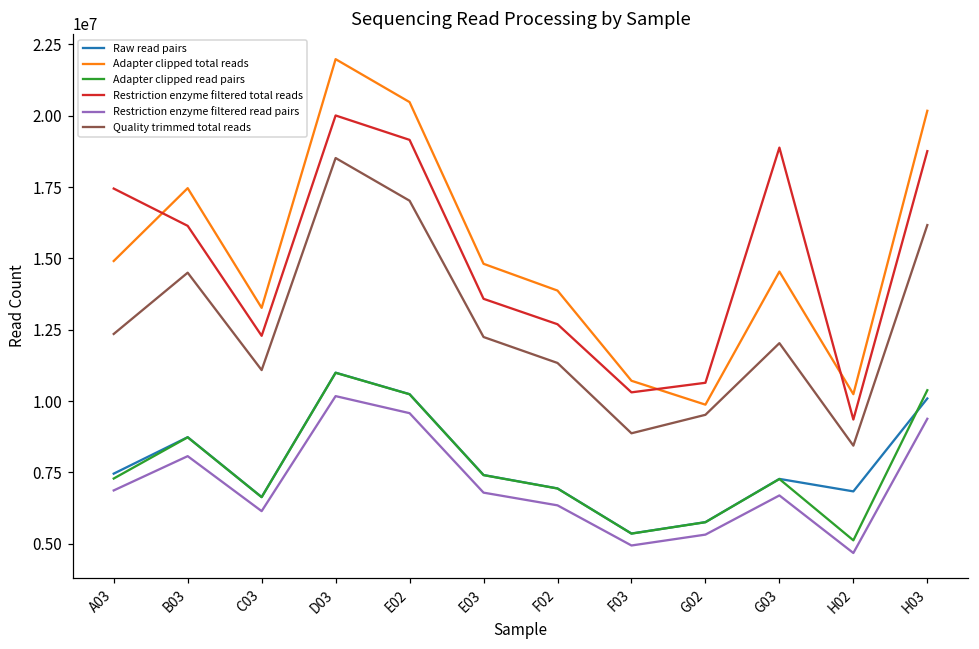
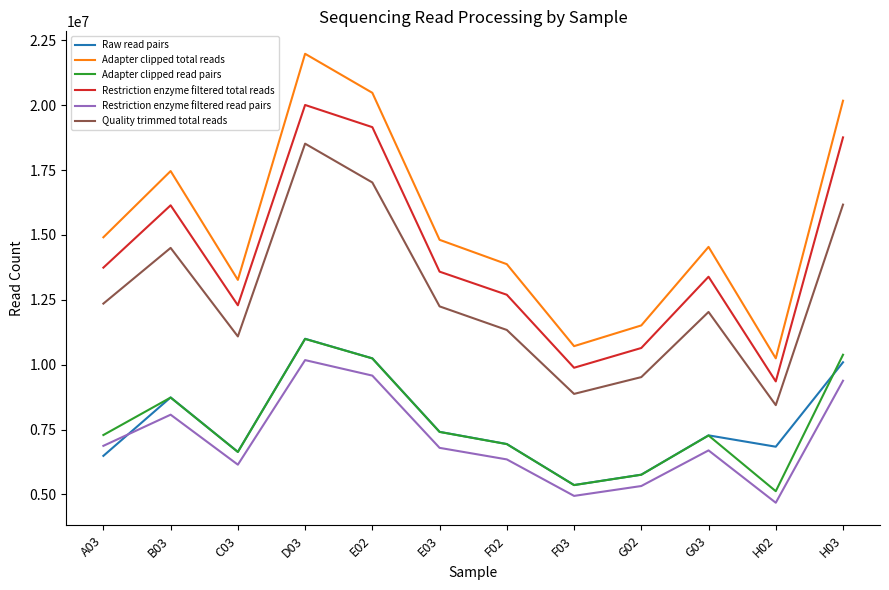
  {
    "Raw read pairs": {
-     "A03": 7500000,
+     "A03": 6500000,
      "H02": 6800000,
      "H03": 10100000
    },
    "Adapter clipped total reads": {
      "A03": 14900000,
      "B03": 17500000,
      "C03": 13300000,
      "D03": 22000000,
      "E02": 20500000,
      "E03": 14800000,
      "F02": 13900000,
      "F03": 10700000,
-     "G02": 9900000,
+     "G02": 11500000,
      "G03": 14500000,
      "H02": 10200000,
      "H03": 20200000
    },
    "Adapter clipped read pairs": {
      "A03": 7300000,
      "H02": 5100000,
      "H03": 10400000
    },
    "Restriction enzyme filtered total reads": {
-     "A03": 17500000,
+     "A03": 13700000,
      "B03": 16100000,
      "C03": 12300000,
      "D03": 20000000,
      "E02": 19200000,
      "E03": 13600000,
      "F02": 12700000,
-     "F03": 10300000,
+     "F03": 9900000,
      "G02": 10600000,
-     "G03": 18900000,
+     "G03": 13400000,
      "H02": 9400000,
      "H03": 18800000
    },
    "Restriction enzyme filtered read pairs": {
      "A03": 6900000,
      "B03": 8100000,
      "C03": 6100000,
      "D03": 10200000,
      "E02": 9600000,
      "E03": 6800000,
      "F02": 6300000,
      "F03": 4900000,
      "G02": 5300000,
      "G03": 6700000,
      "H02": 4700000,
      "H03": 9400000
    },
    "Quality trimmed total reads": {
      "A03": 12400000,
      "B03": 14500000,
      "C03": 11100000,
      "D03": 18500000,
      "E02": 17000000,
      "E03": 12200000,
      "F02": 11300000,
      "F03": 8900000,
      "G02": 9500000,
      "G03": 12000000,
      "H02": 8400000,
      "H03": 16200000
    }
  }
